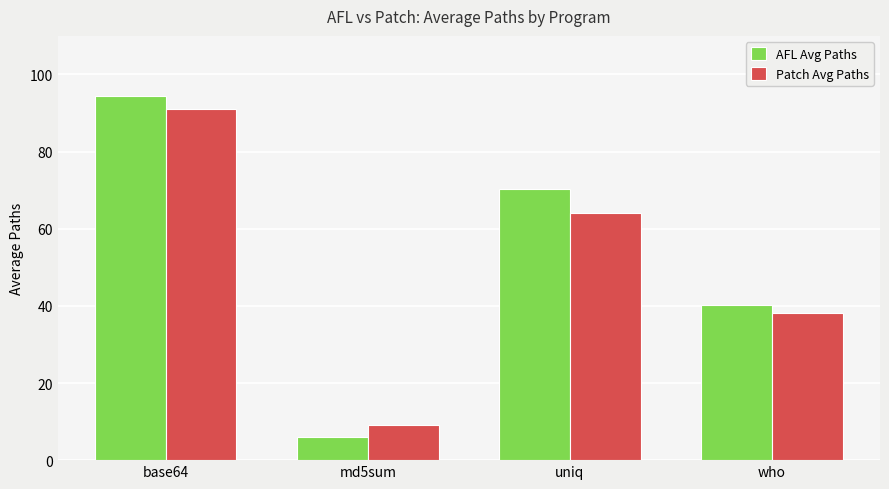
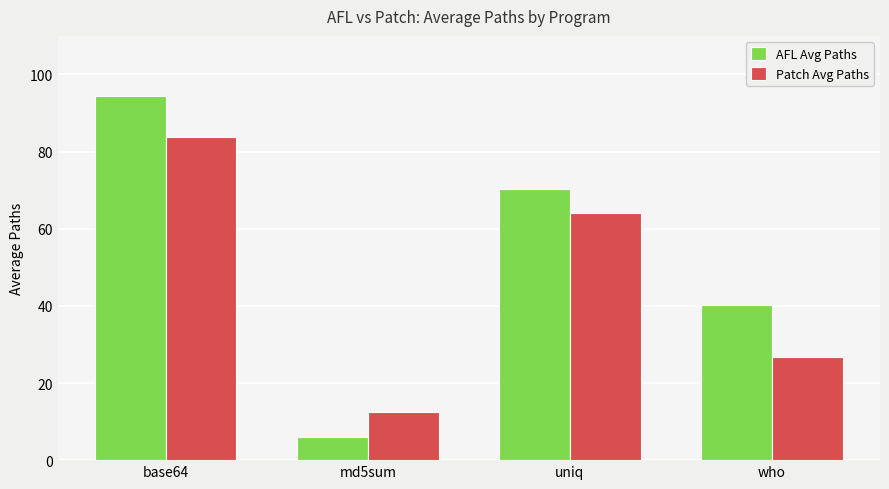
  {
    "AFL Avg Paths": {
      "base64": 95,
      "md5sum": 6,
      "uniq": 70,
      "who": 40
    },
    "Patch Avg Paths": {
-     "base64": 91,
-     "md5sum": 9,
+     "base64": 84,
+     "md5sum": 13,
      "uniq": 64,
-     "who": 38
+     "who": 27
    }
  }
